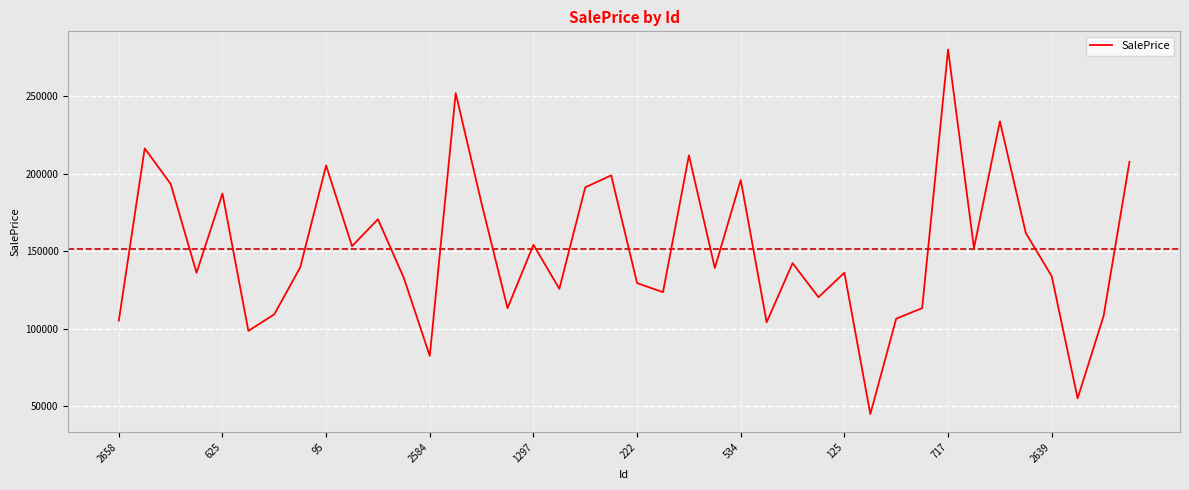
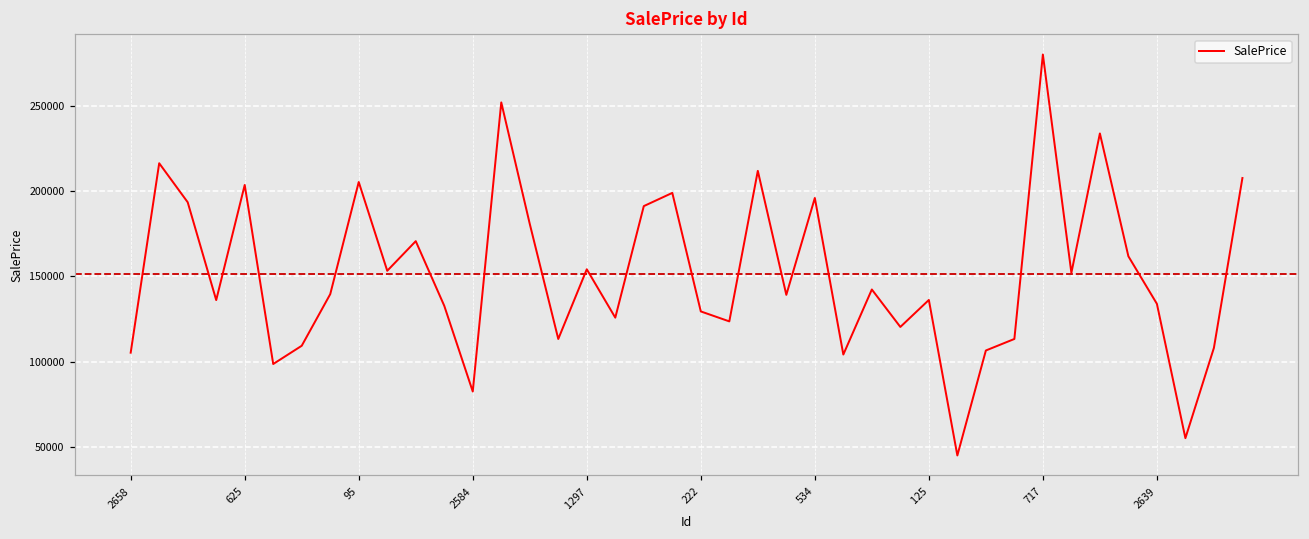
  {
    "2658": 105000,
-   "625": 187000,
+   "625": 204000,
    "95": 205000,
    "2584": 82000,
    "1297": 154000,
    "222": 129000,
    "534": 196000,
    "125": 136000,
    "717": 280000,
    "2639": 134000
  }
